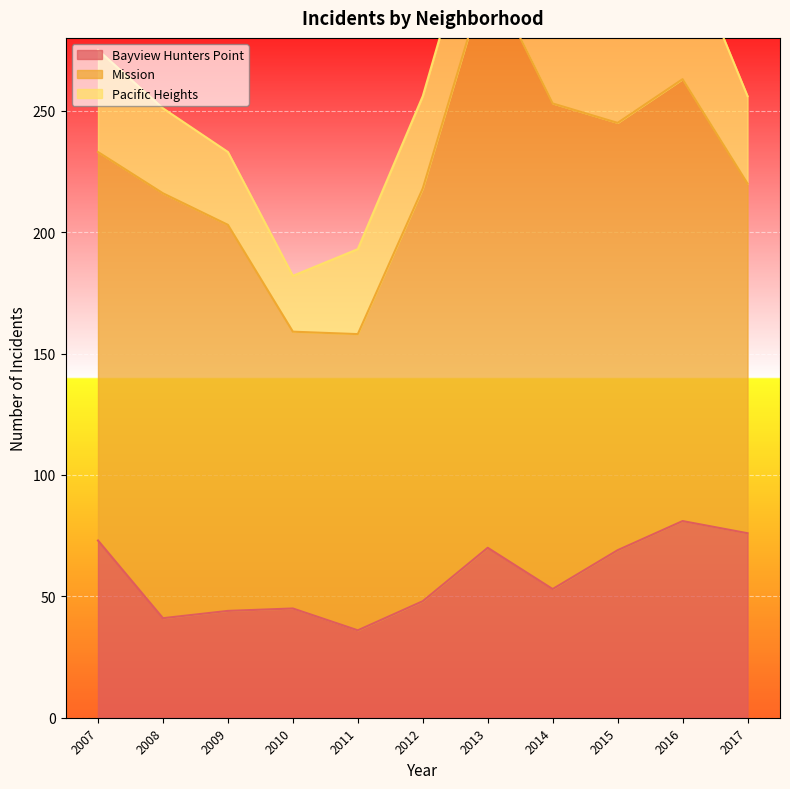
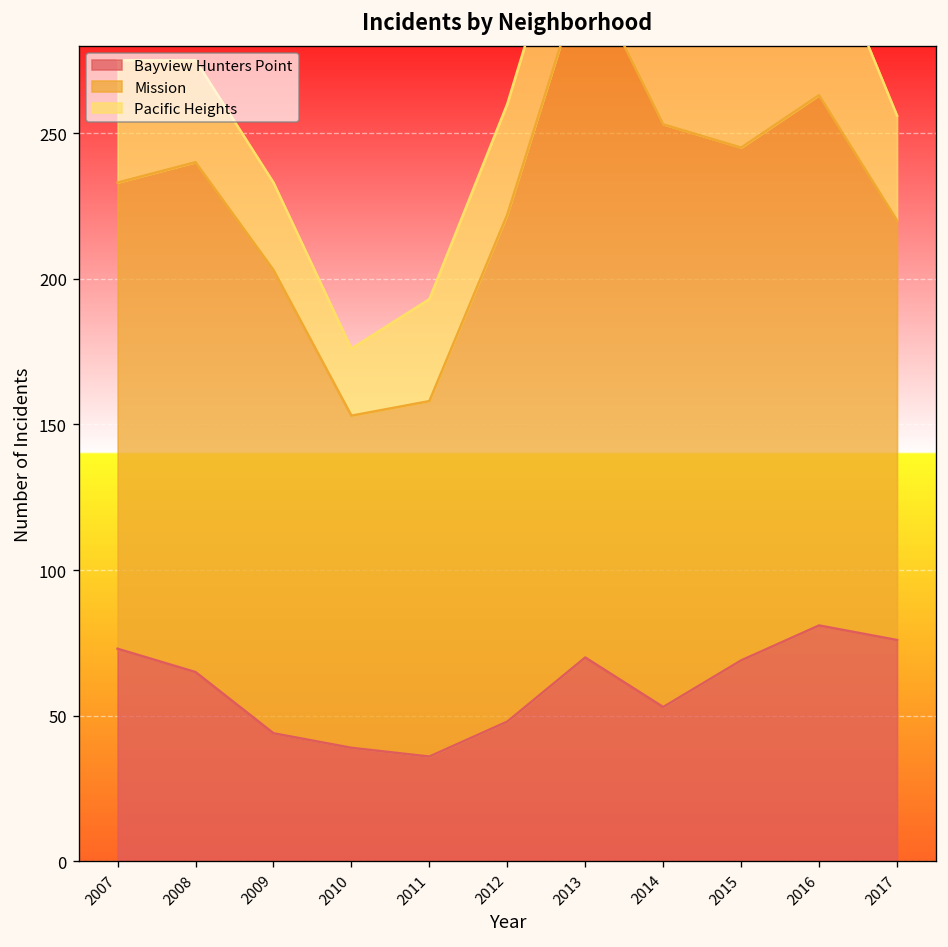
  {
    "Bayview Hunters Point": {
      "2007": 73,
-     "2008": 41,
+     "2008": 65,
      "2009": 44,
-     "2010": 45,
+     "2010": 39,
      "2011": 36,
      "2012": 48,
      "2013": 70,
      "2014": 53,
      "2015": 69,
      "2016": 81,
      "2017": 76
    },
    "Mission": {
      "2007": 160,
      "2008": 175,
      "2009": 159,
      "2010": 114,
      "2011": 122,
-     "2012": 170,
+     "2012": 174,
      "2014": 200,
      "2015": 176,
      "2016": 182,
      "2017": 144
    },
    "Pacific Heights": {
      "2009": 30,
      "2010": 23,
      "2011": 35,
      "2012": 38,
      "2017": 36
    }
  }
